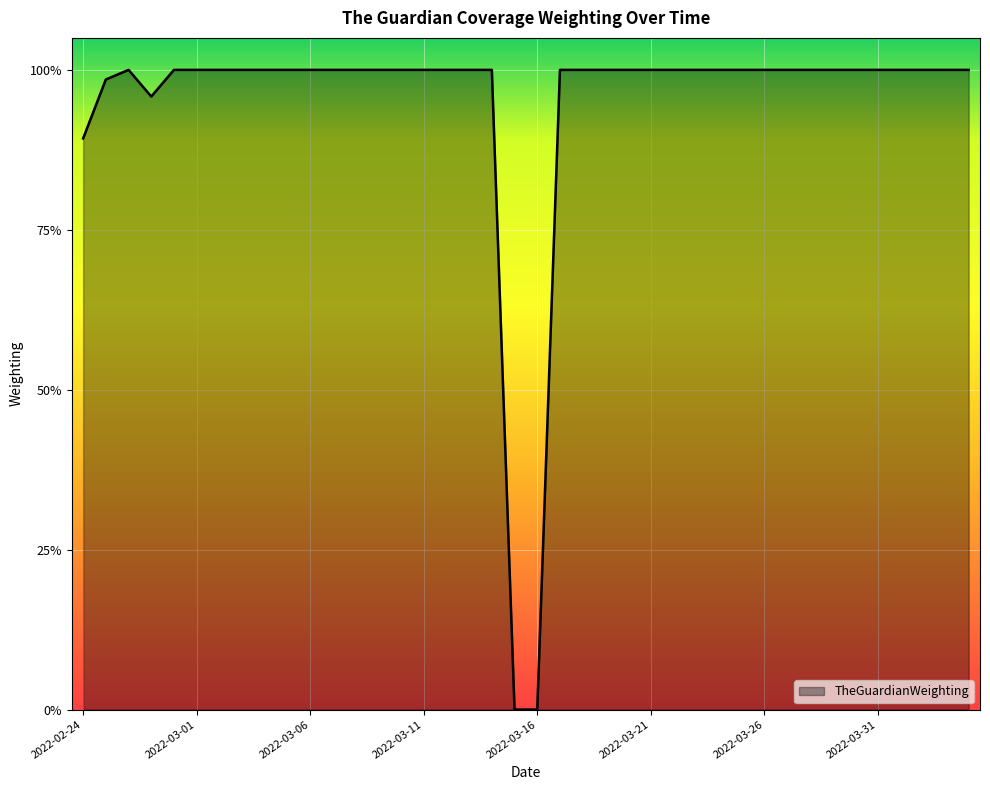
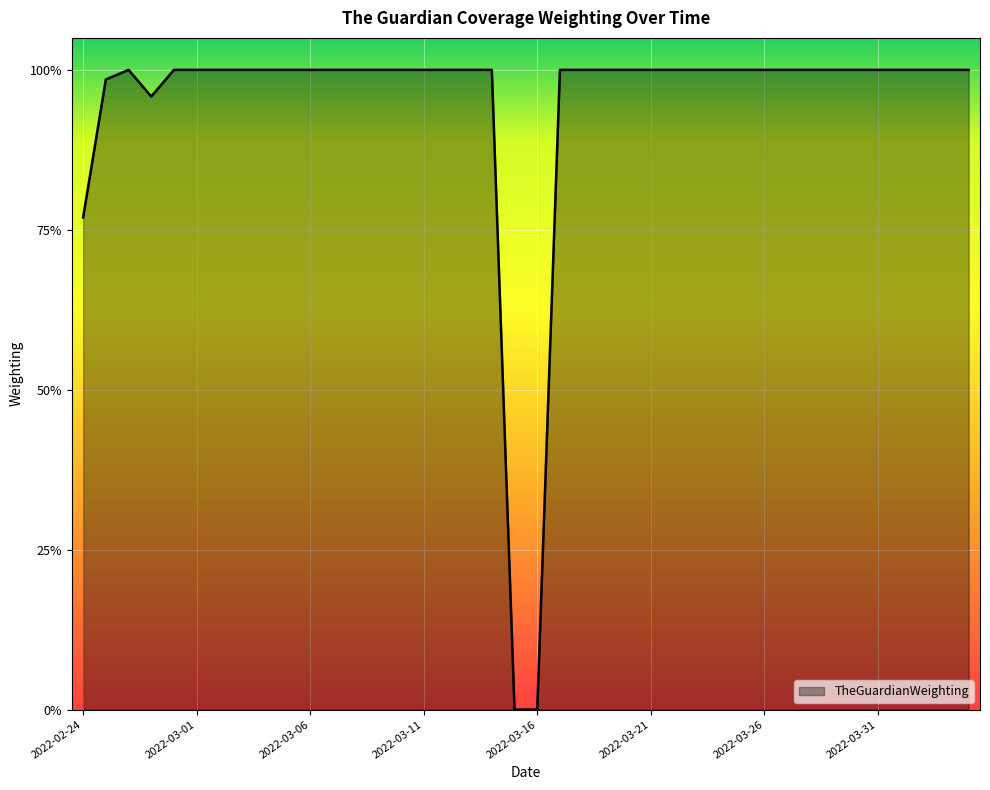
  {
-   "2022-02-24": "89%",
+   "2022-02-24": "77%",
    "2022-03-01": "100%",
    "2022-03-06": "100%",
    "2022-03-11": "100%",
    "2022-03-16": "0%",
    "2022-03-21": "100%",
    "2022-03-26": "100%",
    "2022-03-31": "100%"
  }
